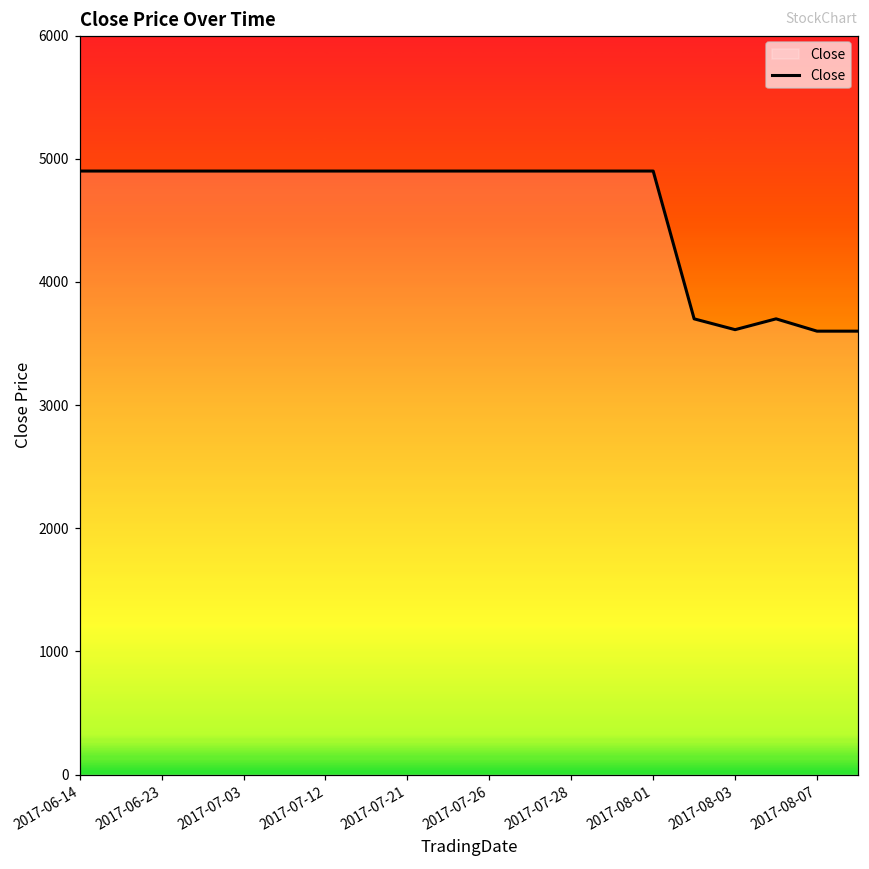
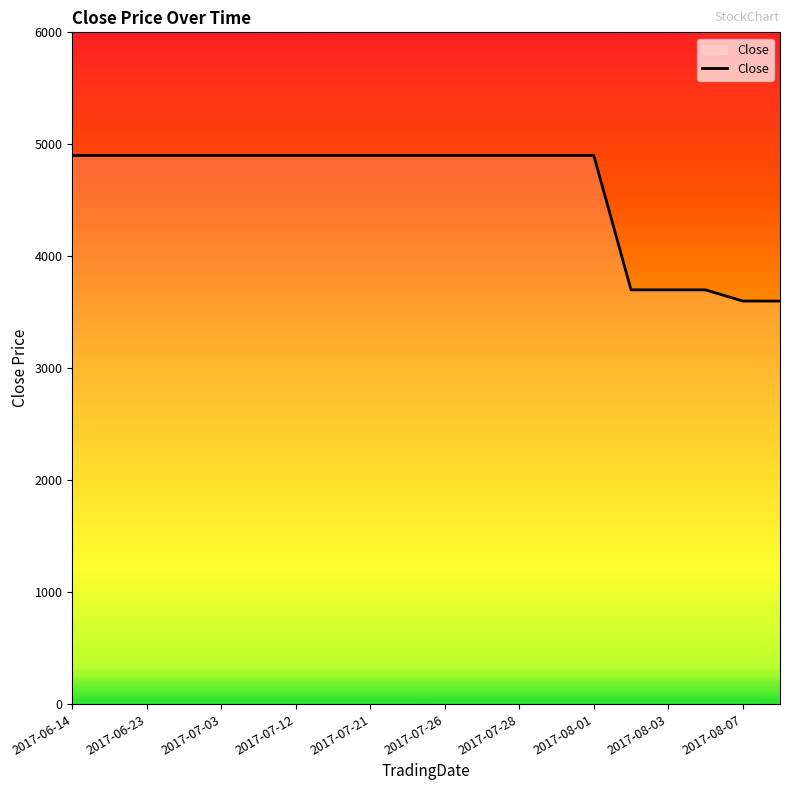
  {
    "2017-06-14": 4900,
    "2017-06-23": 4900,
    "2017-07-03": 4900,
    "2017-07-12": 4900,
    "2017-07-21": 4900,
    "2017-07-26": 4900,
    "2017-07-28": 4900,
    "2017-08-01": 4900,
-   "2017-08-03": 3610,
+   "2017-08-03": 3700,
    "2017-08-07": 3600
  }
